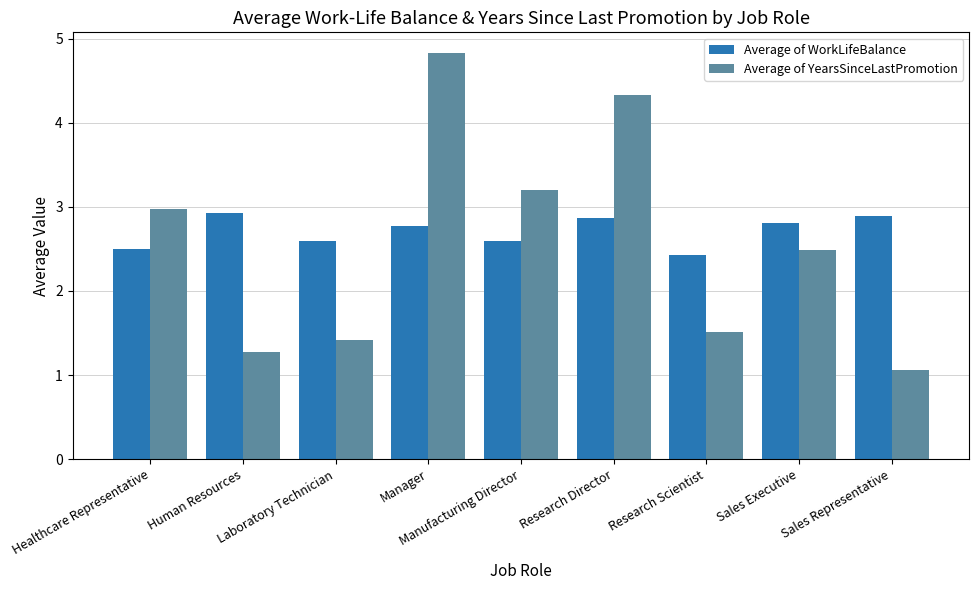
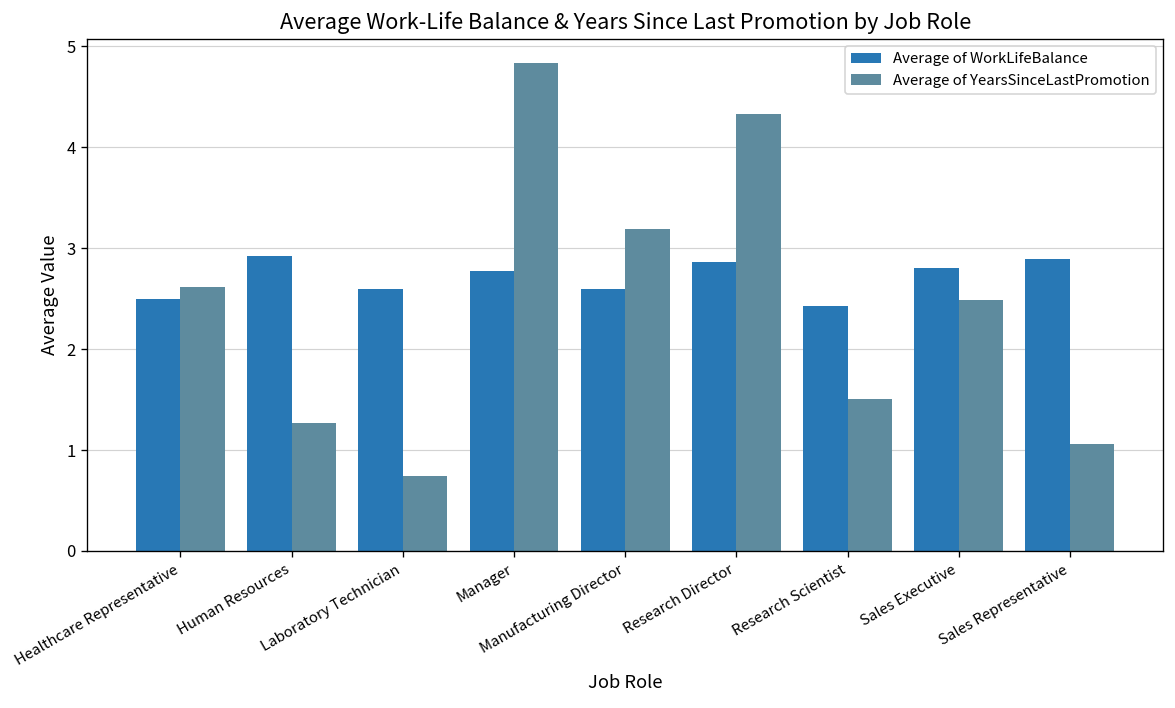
  {
    "Average of WorkLifeBalance": {
      "Healthcare Representative": 2.5,
      "Human Resources": 2.9,
      "Laboratory Technician": 2.6,
      "Manager": 2.8,
      "Manufacturing Director": 2.6,
      "Research Director": 2.9,
      "Research Scientist": 2.4,
      "Sales Executive": 2.8,
      "Sales Representative": 2.9
    },
    "Average of YearsSinceLastPromotion": {
-     "Healthcare Representative": 3.0,
+     "Healthcare Representative": 2.6,
      "Human Resources": 1.3,
-     "Laboratory Technician": 1.4,
+     "Laboratory Technician": 0.7,
      "Manager": 4.8,
      "Manufacturing Director": 3.2,
      "Research Director": 4.3,
      "Research Scientist": 1.5,
      "Sales Executive": 2.5,
      "Sales Representative": 1.1
    }
  }
